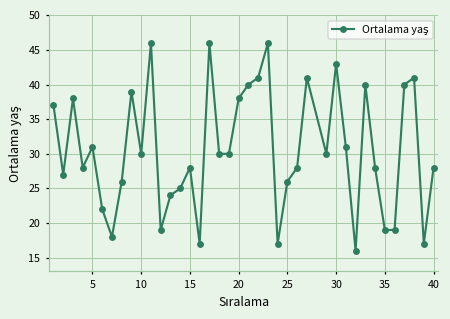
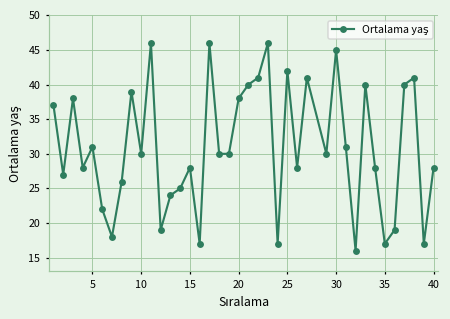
  {
    "5": 31,
    "10": 30,
    "15": 28,
    "20": 38,
-   "25": 26,
-   "30": 43,
-   "35": 19,
+   "25": 42,
+   "30": 45,
+   "35": 17,
    "40": 28
  }
